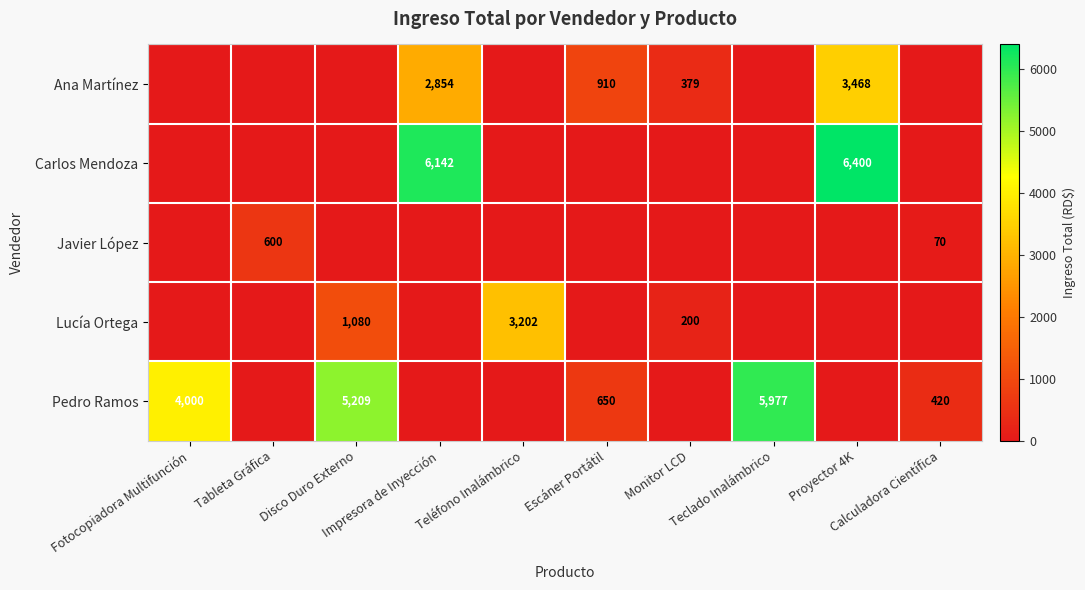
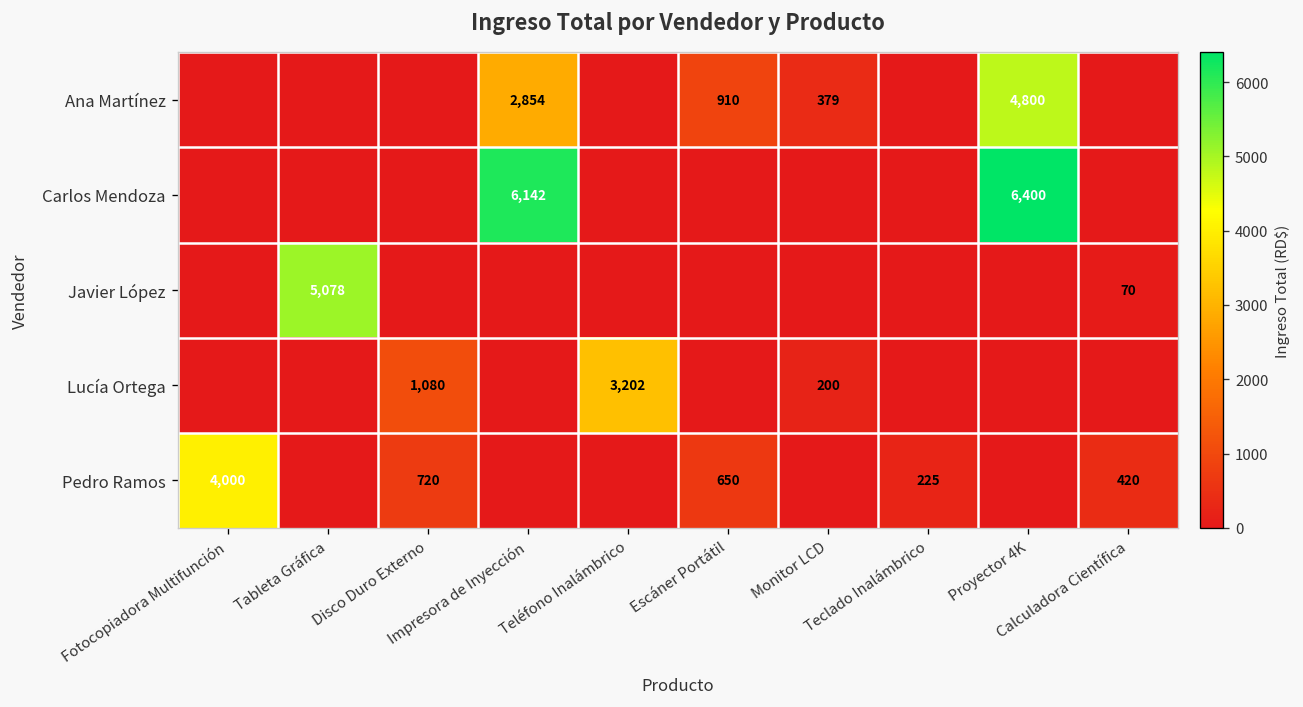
  {
    "Ana Martínez": {
      "Impresora de Inyección": "2,854",
      "Escáner Portátil": "910",
      "Monitor LCD": "379",
-     "Proyector 4K": "3,468"
+     "Proyector 4K": "4,800"
    },
    "Carlos Mendoza": {
      "Impresora de Inyección": "6,142",
      "Proyector 4K": "6,400"
    },
    "Javier López": {
-     "Tableta Gráfica": "600",
+     "Tableta Gráfica": "5,078",
      "Calculadora Científica": "70"
    },
    "Lucía Ortega": {
      "Disco Duro Externo": "1,080",
      "Teléfono Inalámbrico": "3,202",
      "Monitor LCD": "200"
    },
    "Pedro Ramos": {
      "Fotocopiadora Multifunción": "4,000",
-     "Disco Duro Externo": "5,209",
+     "Disco Duro Externo": "720",
      "Escáner Portátil": "650",
-     "Teclado Inalámbrico": "5,977",
+     "Teclado Inalámbrico": "225",
      "Calculadora Científica": "420"
    }
  }
